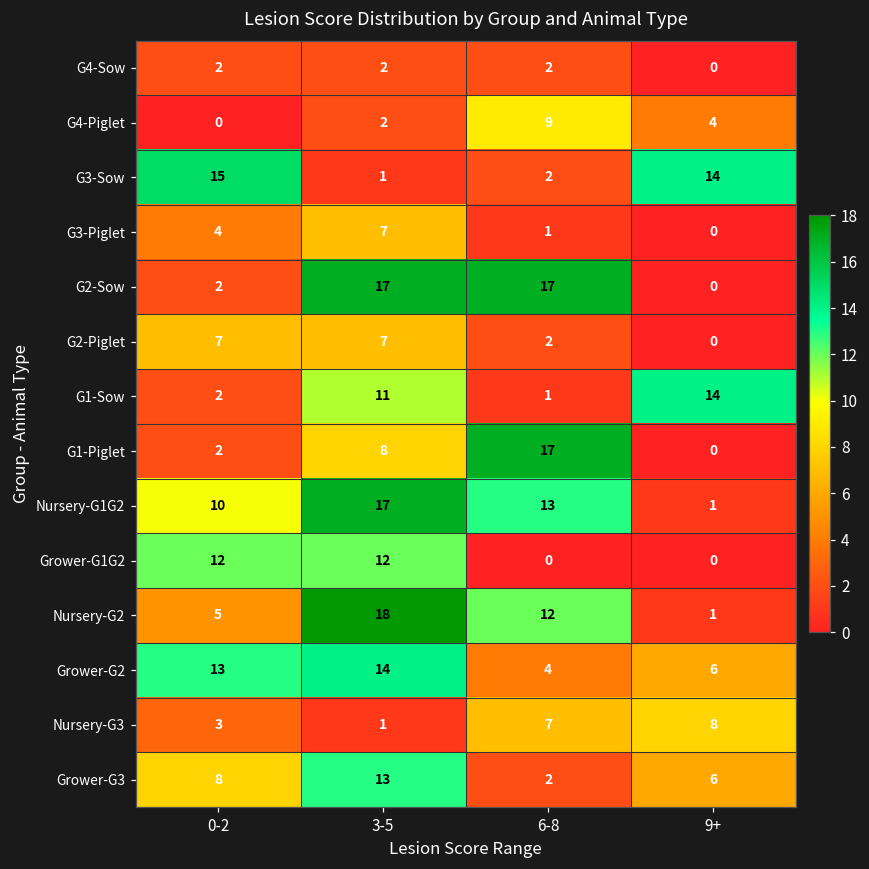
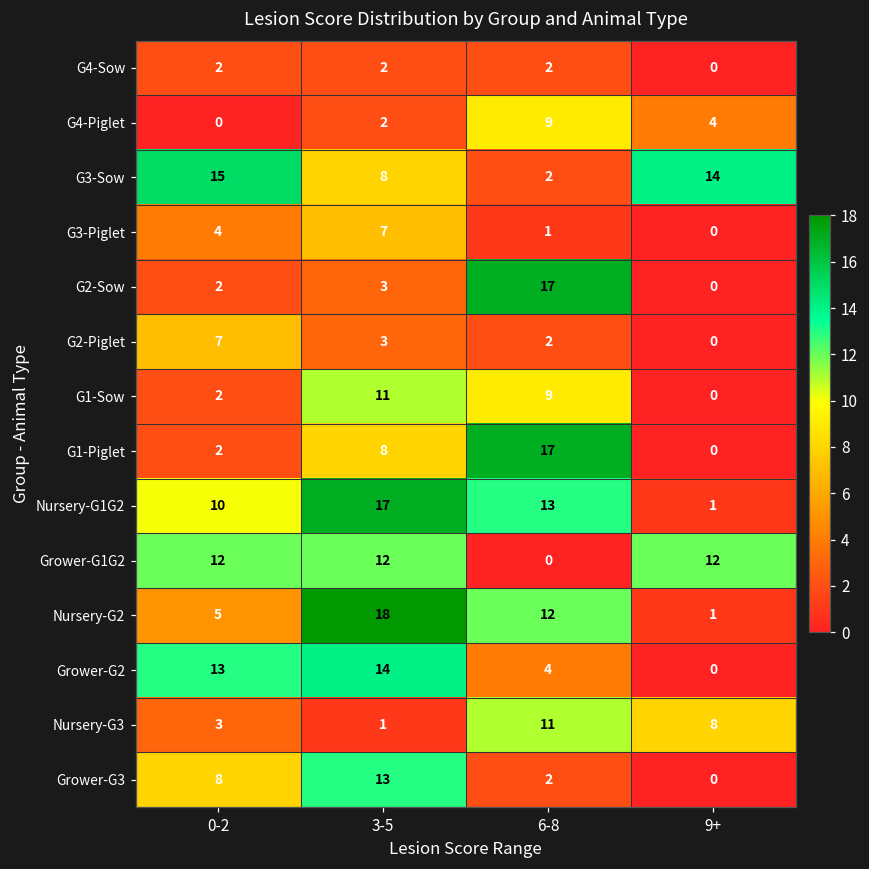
  {
    "G4-Sow": {
      "0-2": 2,
      "3-5": 2,
      "6-8": 2,
      "9+": 0
    },
    "G4-Piglet": {
      "0-2": 0,
      "3-5": 2,
      "6-8": 9,
      "9+": 4
    },
    "G3-Sow": {
      "0-2": 15,
-     "3-5": 1,
+     "3-5": 8,
      "6-8": 2,
      "9+": 14
    },
    "G3-Piglet": {
      "0-2": 4,
      "3-5": 7,
      "6-8": 1,
      "9+": 0
    },
    "G2-Sow": {
      "0-2": 2,
-     "3-5": 17,
+     "3-5": 3,
      "6-8": 17,
      "9+": 0
    },
    "G2-Piglet": {
      "0-2": 7,
-     "3-5": 7,
+     "3-5": 3,
      "6-8": 2,
      "9+": 0
    },
    "G1-Sow": {
      "0-2": 2,
      "3-5": 11,
-     "6-8": 1,
-     "9+": 14
+     "6-8": 9,
+     "9+": 0
    },
    "G1-Piglet": {
      "0-2": 2,
      "3-5": 8,
      "6-8": 17,
      "9+": 0
    },
    "Nursery-G1G2": {
      "0-2": 10,
      "3-5": 17,
      "6-8": 13,
      "9+": 1
    },
    "Grower-G1G2": {
      "0-2": 12,
      "3-5": 12,
      "6-8": 0,
-     "9+": 0
+     "9+": 12
    },
    "Nursery-G2": {
      "0-2": 5,
      "3-5": 18,
      "6-8": 12,
      "9+": 1
    },
    "Grower-G2": {
      "0-2": 13,
      "3-5": 14,
      "6-8": 4,
-     "9+": 6
+     "9+": 0
    },
    "Nursery-G3": {
      "0-2": 3,
      "3-5": 1,
-     "6-8": 7,
+     "6-8": 11,
      "9+": 8
    },
    "Grower-G3": {
      "0-2": 8,
      "3-5": 13,
      "6-8": 2,
-     "9+": 6
+     "9+": 0
    }
  }
